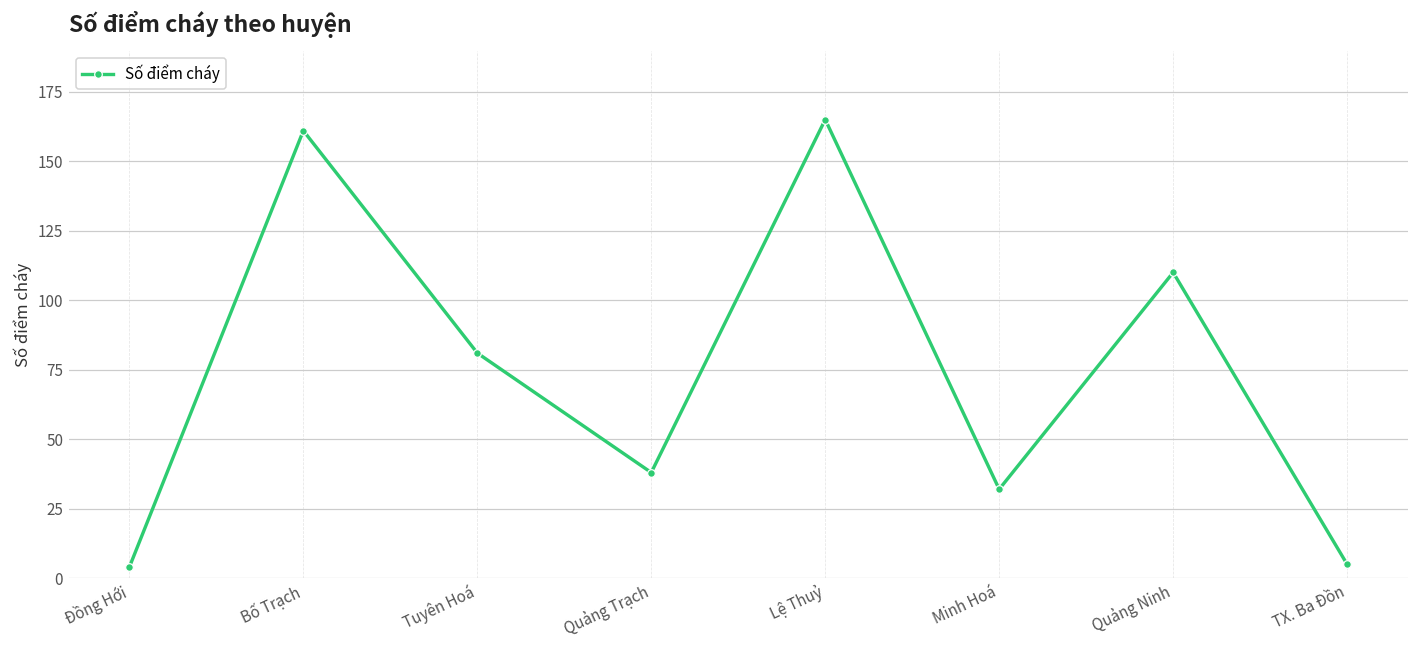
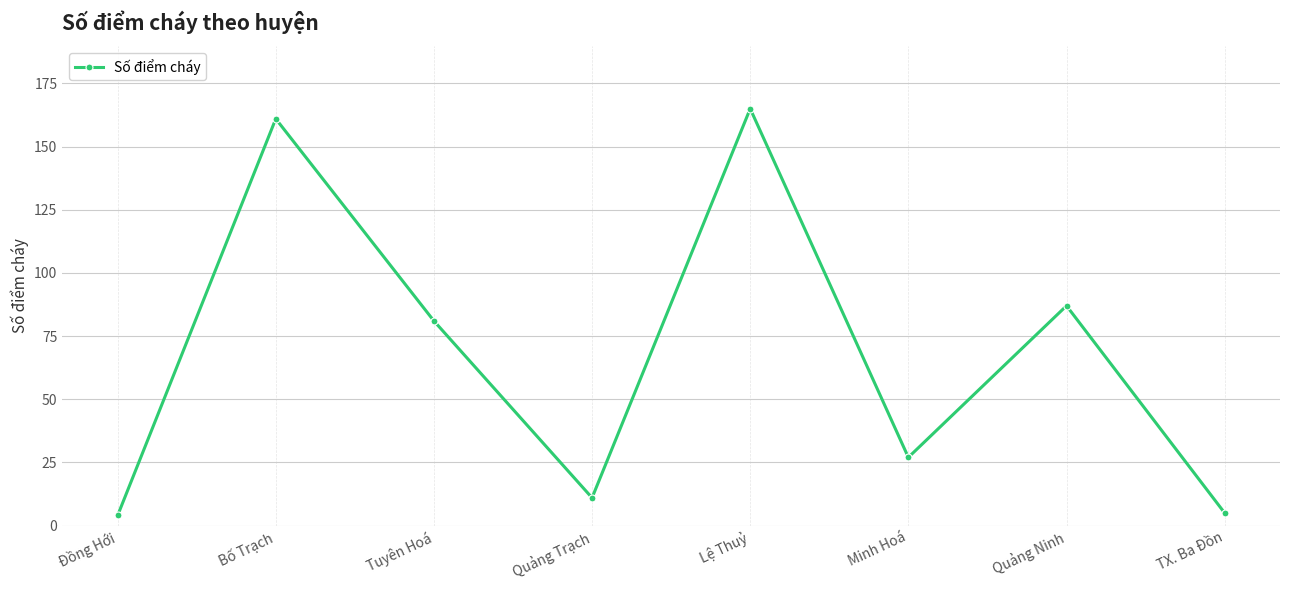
  {
    "Đồng Hới": 4,
    "Bố Trạch": 161,
    "Tuyên Hoá": 81,
-   "Quảng Trạch": 38,
+   "Quảng Trạch": 11,
    "Lệ Thuỷ": 165,
-   "Minh Hoá": 32,
-   "Quảng Ninh": 110,
+   "Minh Hoá": 27,
+   "Quảng Ninh": 87,
    "TX. Ba Đồn": 5
  }
